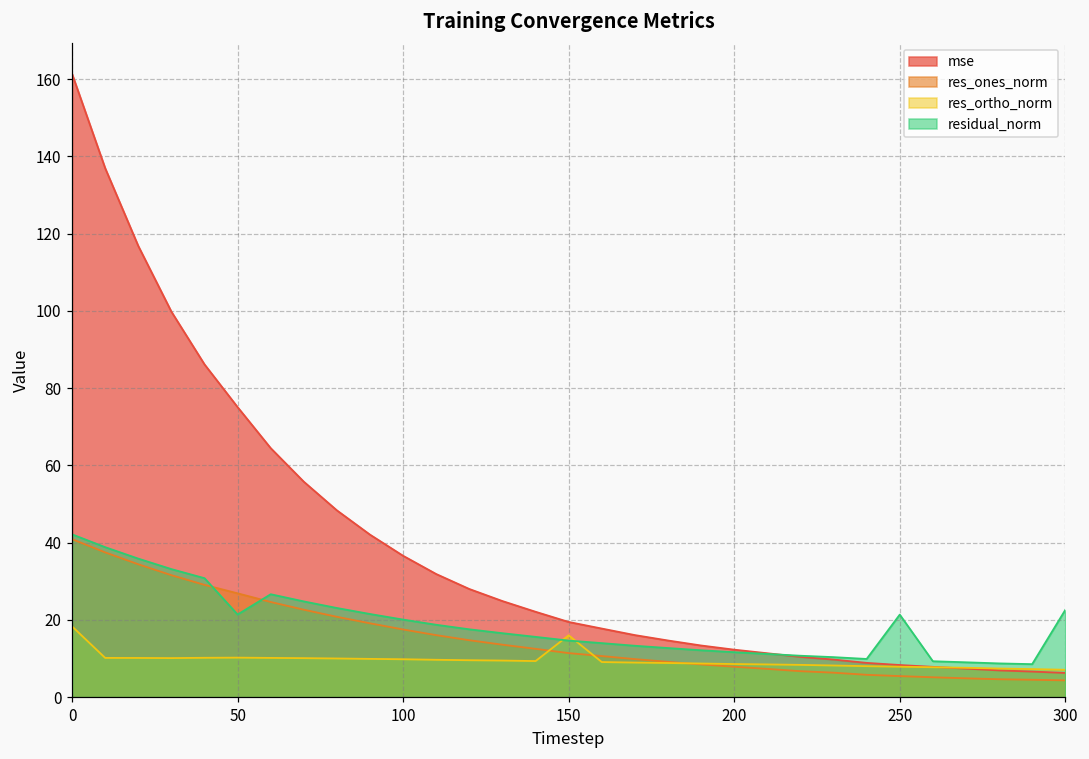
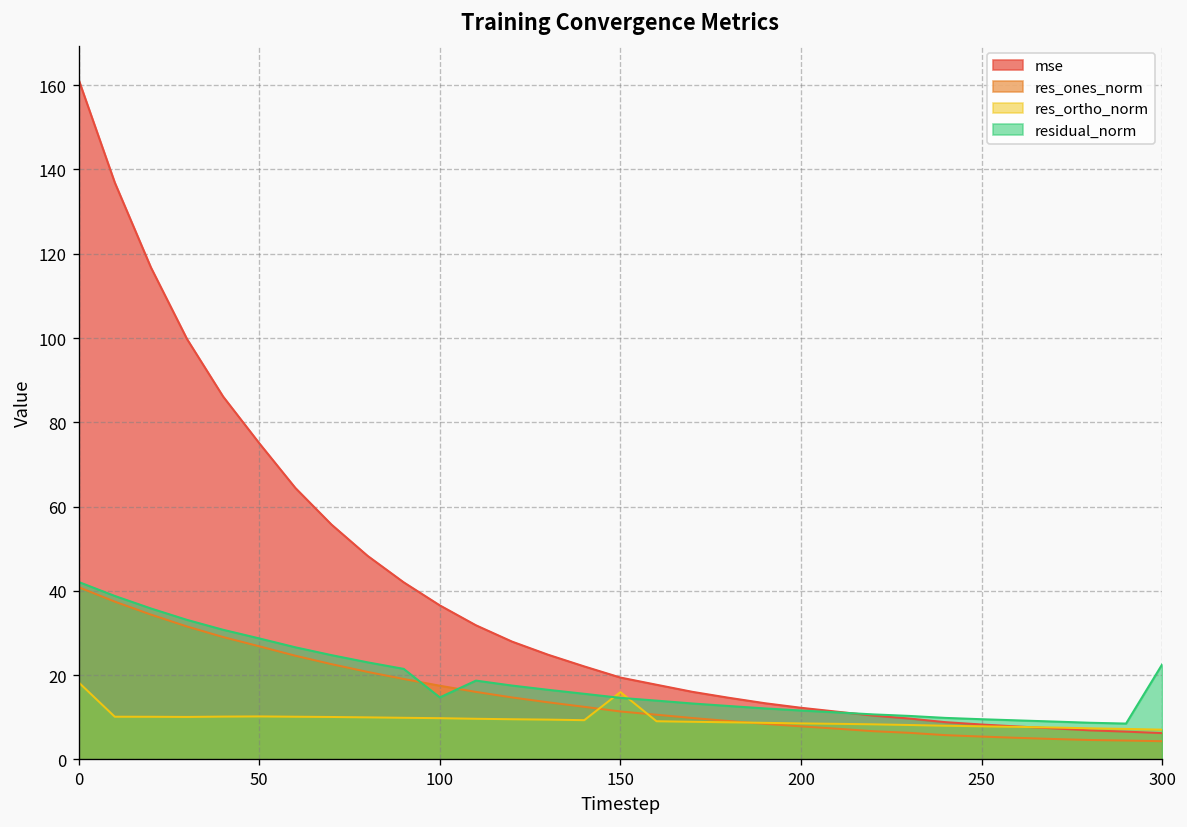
  {
    "res_ortho_norm": {
      "0": 18,
      "50": 10,
      "100": 10,
      "150": 16,
      "300": 7
    },
    "residual_norm": {
      "0": 42,
-     "50": 21,
-     "100": 20,
+     "50": 29,
+     "100": 15,
      "150": 15,
-     "250": 21,
+     "250": 10,
      "300": 23
    }
  }
